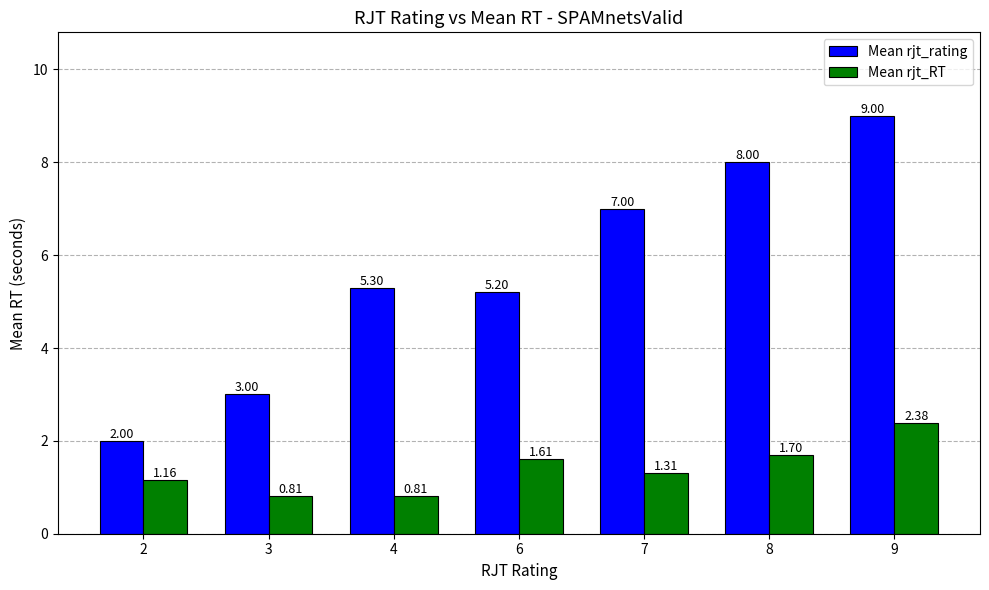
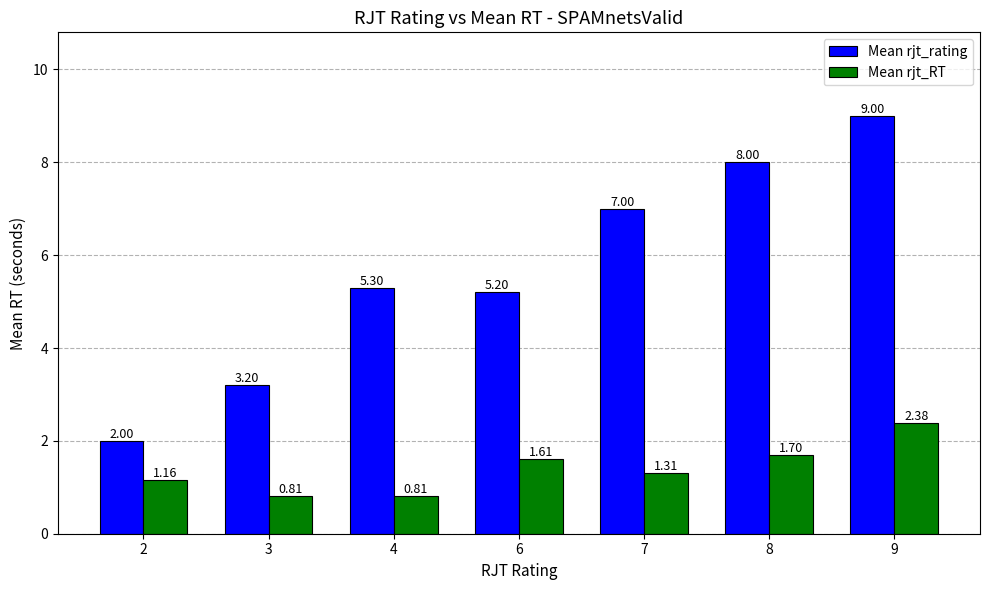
  {
    "Mean rjt_rating": {
      "2": 2.00,
-     "3": 3.00,
+     "3": 3.20,
      "4": 5.30,
      "6": 5.20,
      "7": 7.00,
      "8": 8.00,
      "9": 9.00
    },
    "Mean rjt_RT": {
      "2": 1.16,
      "3": 0.81,
      "4": 0.81,
      "6": 1.61,
      "7": 1.31,
      "8": 1.70,
      "9": 2.38
    }
  }
